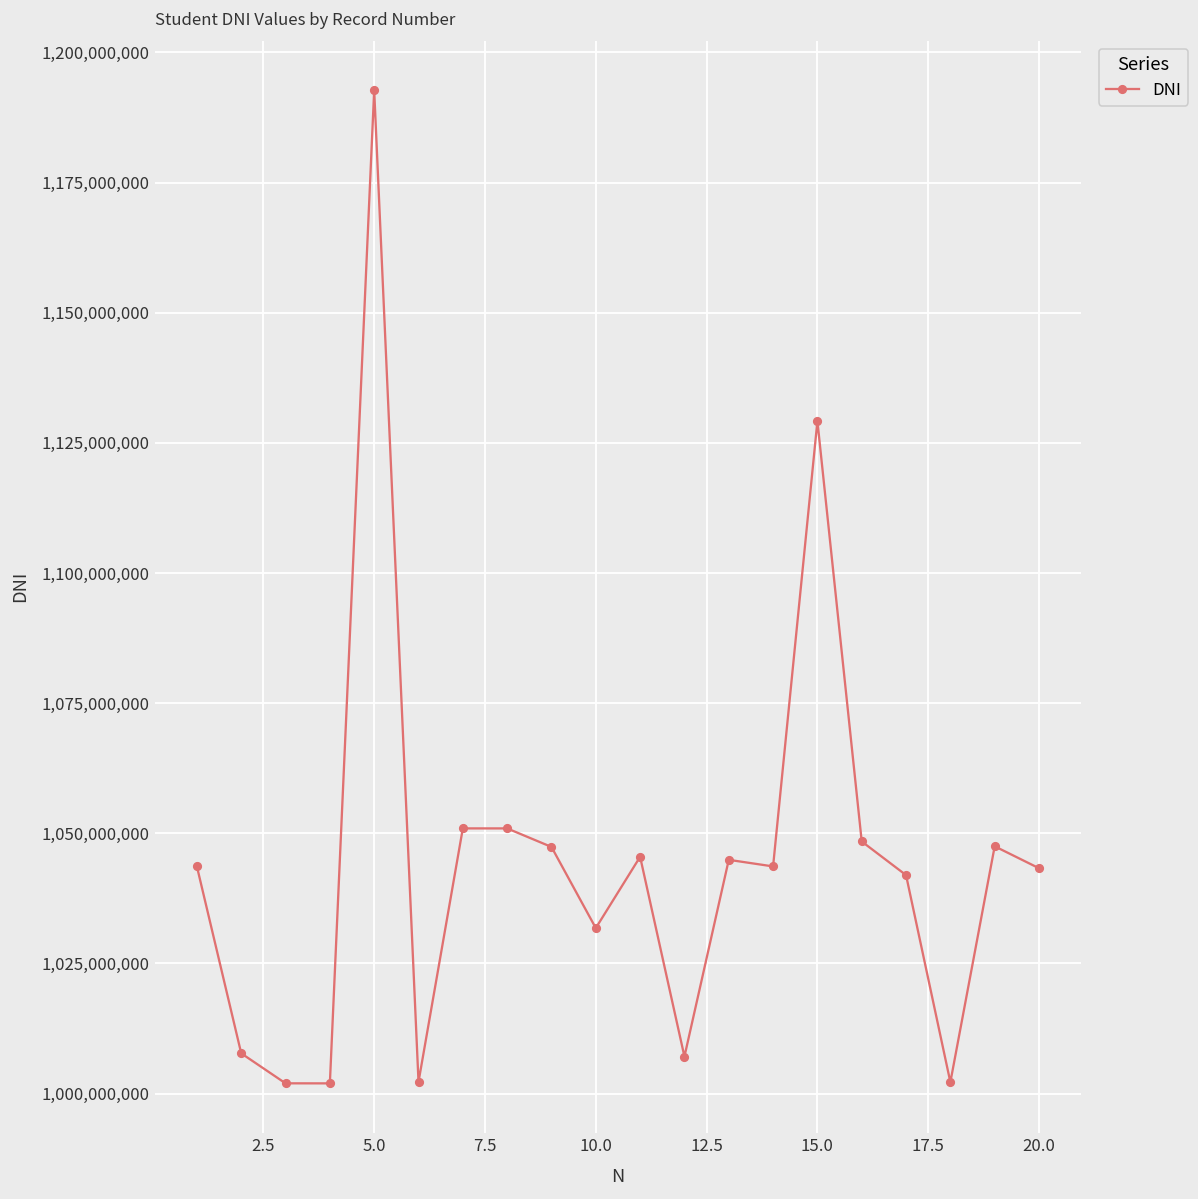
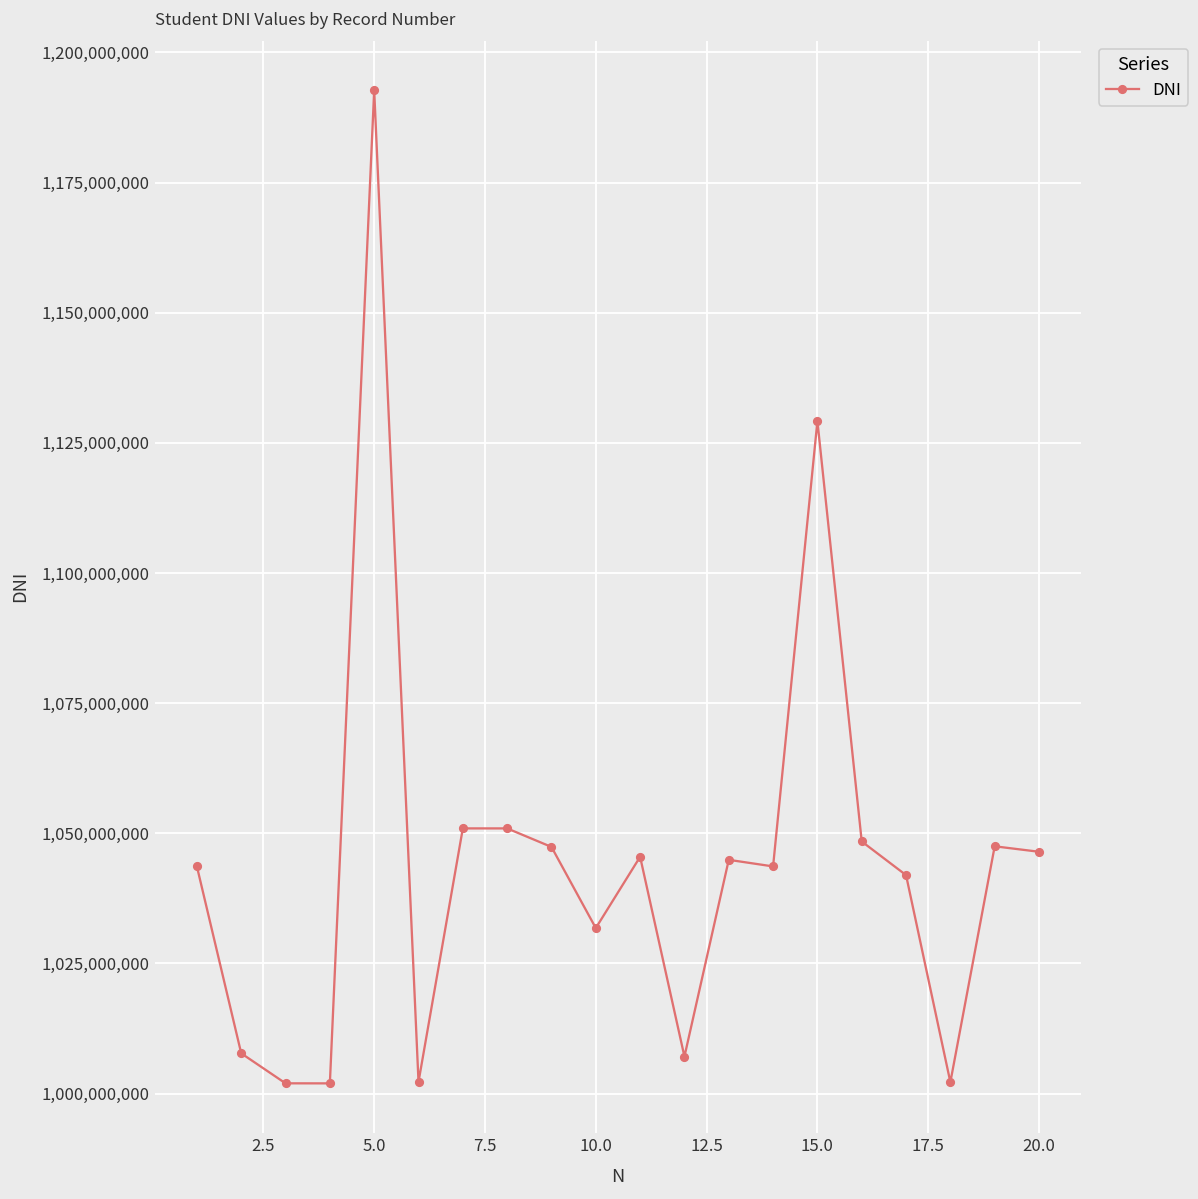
  {
    "5.0": "1,193,000,000",
    "10.0": "1,032,000,000",
    "15.0": "1,129,000,000",
-   "20.0": "1,043,000,000"
+   "20.0": "1,046,000,000"
  }
